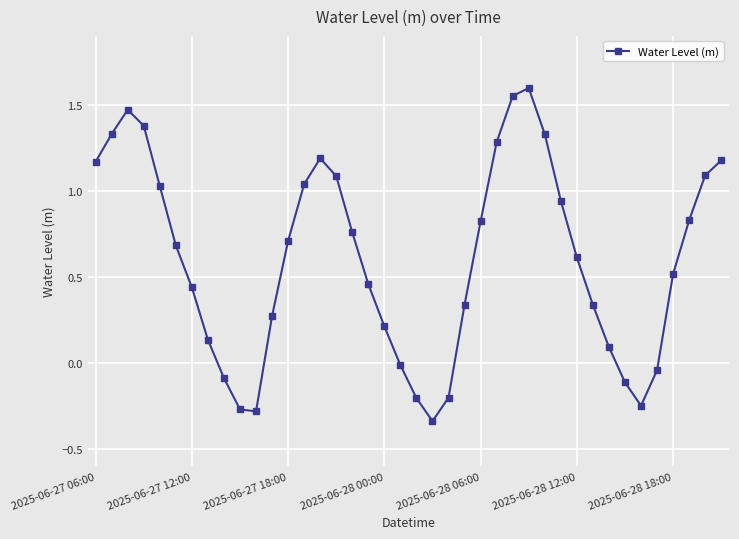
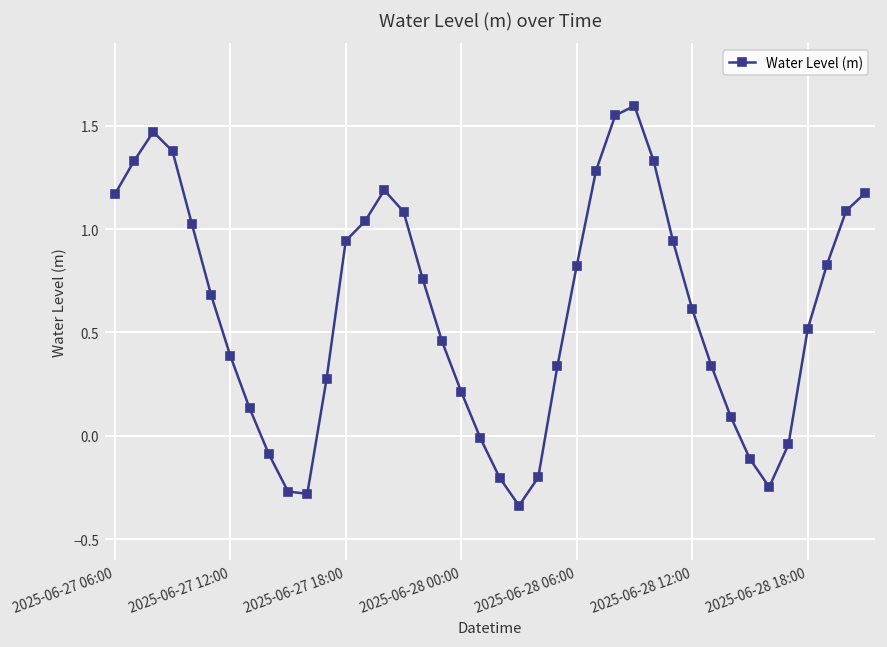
  {
    "2025-06-27 06:00": 1.17,
-   "2025-06-27 12:00": 0.44,
-   "2025-06-27 18:00": 0.71,
+   "2025-06-27 12:00": 0.39,
+   "2025-06-27 18:00": 0.94,
    "2025-06-28 00:00": 0.21,
    "2025-06-28 06:00": 0.82,
    "2025-06-28 12:00": 0.61,
    "2025-06-28 18:00": 0.52
  }
